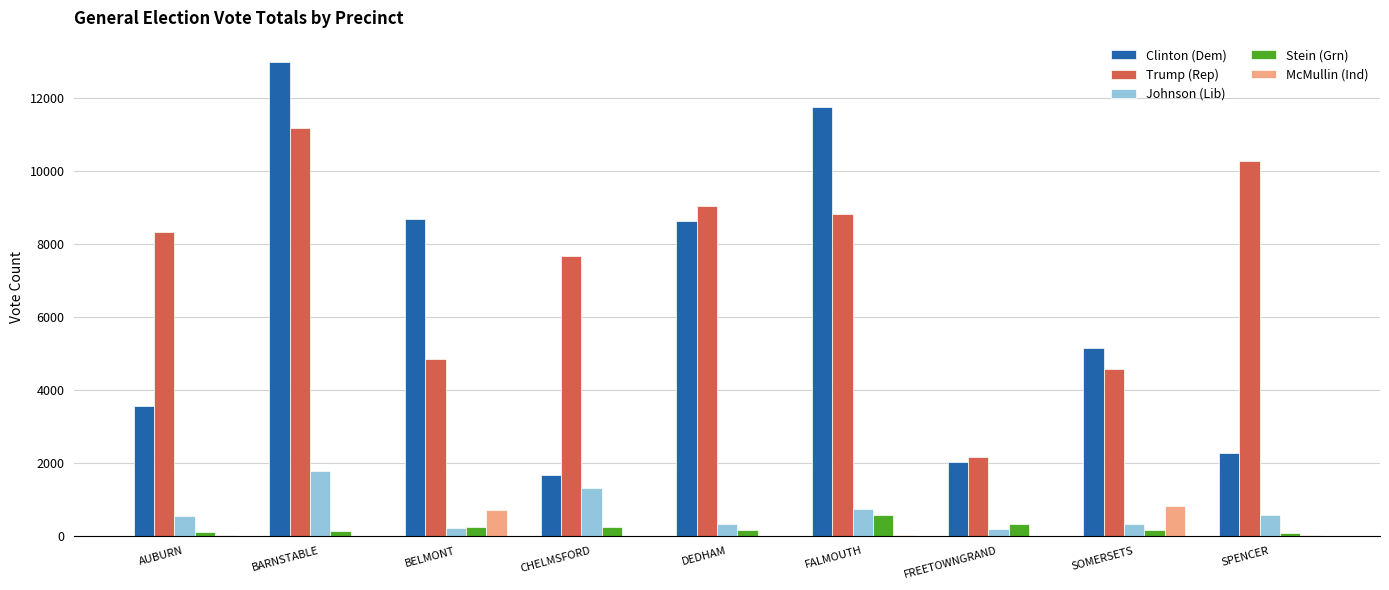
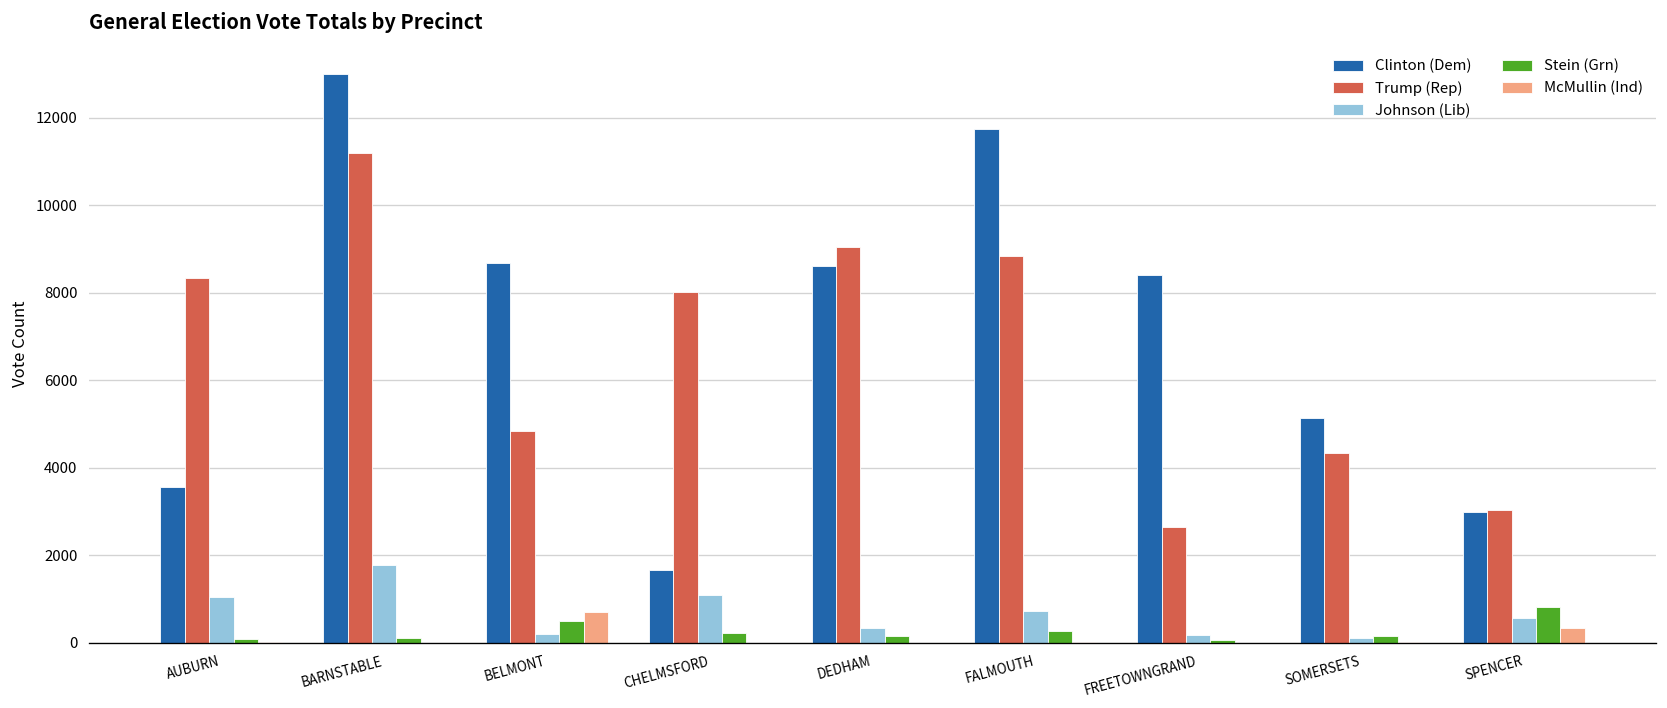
  {
    "Clinton (Dem)": {
      "AUBURN": 3600,
      "BARNSTABLE": 13000,
      "BELMONT": 8700,
      "CHELMSFORD": 1700,
      "DEDHAM": 8600,
      "FALMOUTH": 11700,
-     "FREETOWNGRAND": 2000,
+     "FREETOWNGRAND": 8400,
      "SOMERSETS": 5100,
-     "SPENCER": 2300
+     "SPENCER": 3000
    },
    "Trump (Rep)": {
      "AUBURN": 8300,
      "BARNSTABLE": 11200,
      "BELMONT": 4800,
-     "CHELMSFORD": 7700,
+     "CHELMSFORD": 8000,
      "DEDHAM": 9000,
      "FALMOUTH": 8800,
-     "FREETOWNGRAND": 2200,
-     "SOMERSETS": 4600,
-     "SPENCER": 10300
+     "FREETOWNGRAND": 2600,
+     "SOMERSETS": 4300,
+     "SPENCER": 3000
    },
    "Johnson (Lib)": {
-     "AUBURN": 600,
+     "AUBURN": 1100,
      "BARNSTABLE": 1800,
      "BELMONT": 200,
-     "CHELMSFORD": 1300,
+     "CHELMSFORD": 1100,
      "DEDHAM": 300,
      "FALMOUTH": 700,
      "FREETOWNGRAND": 200,
-     "SOMERSETS": 300,
+     "SOMERSETS": 100,
      "SPENCER": 600
    },
    "Stein (Grn)": {
      "AUBURN": 100,
      "BARNSTABLE": 100,
-     "BELMONT": 200,
+     "BELMONT": 500,
      "CHELMSFORD": 200,
      "DEDHAM": 100,
-     "FALMOUTH": 600,
-     "FREETOWNGRAND": 300,
+     "FALMOUTH": 300,
+     "FREETOWNGRAND": 100,
      "SOMERSETS": 200,
-     "SPENCER": 100
+     "SPENCER": 800
    },
    "McMullin (Ind)": {
      "BARNSTABLE": 0,
      "BELMONT": 700,
      "CHELMSFORD": 0,
      "DEDHAM": 0,
      "FREETOWNGRAND": 0,
-     "SOMERSETS": 800,
-     "SPENCER": 0
+     "SOMERSETS": 0,
+     "SPENCER": 300
    }
  }
